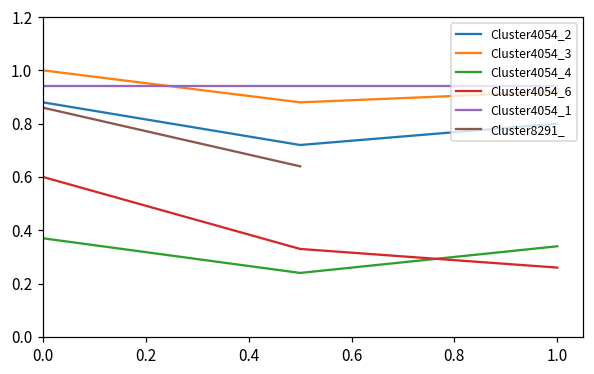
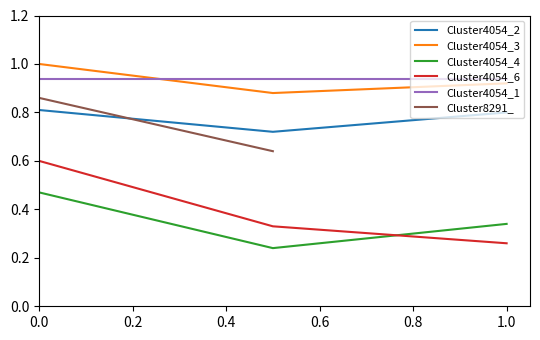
  {
    "Cluster4054_2": {
-     "0.0": 0.88
+     "0.0": 0.81
    },
    "Cluster4054_3": {
      "0.0": 1.00
    },
    "Cluster4054_4": {
-     "0.0": 0.37,
+     "0.0": 0.47,
      "1.0": 0.34
    },
    "Cluster4054_6": {
      "0.0": 0.60,
      "1.0": 0.26
    },
    "Cluster4054_1": {
      "0.0": 0.94
    },
    "Cluster8291_": {
      "0.0": 0.86
    }
  }
